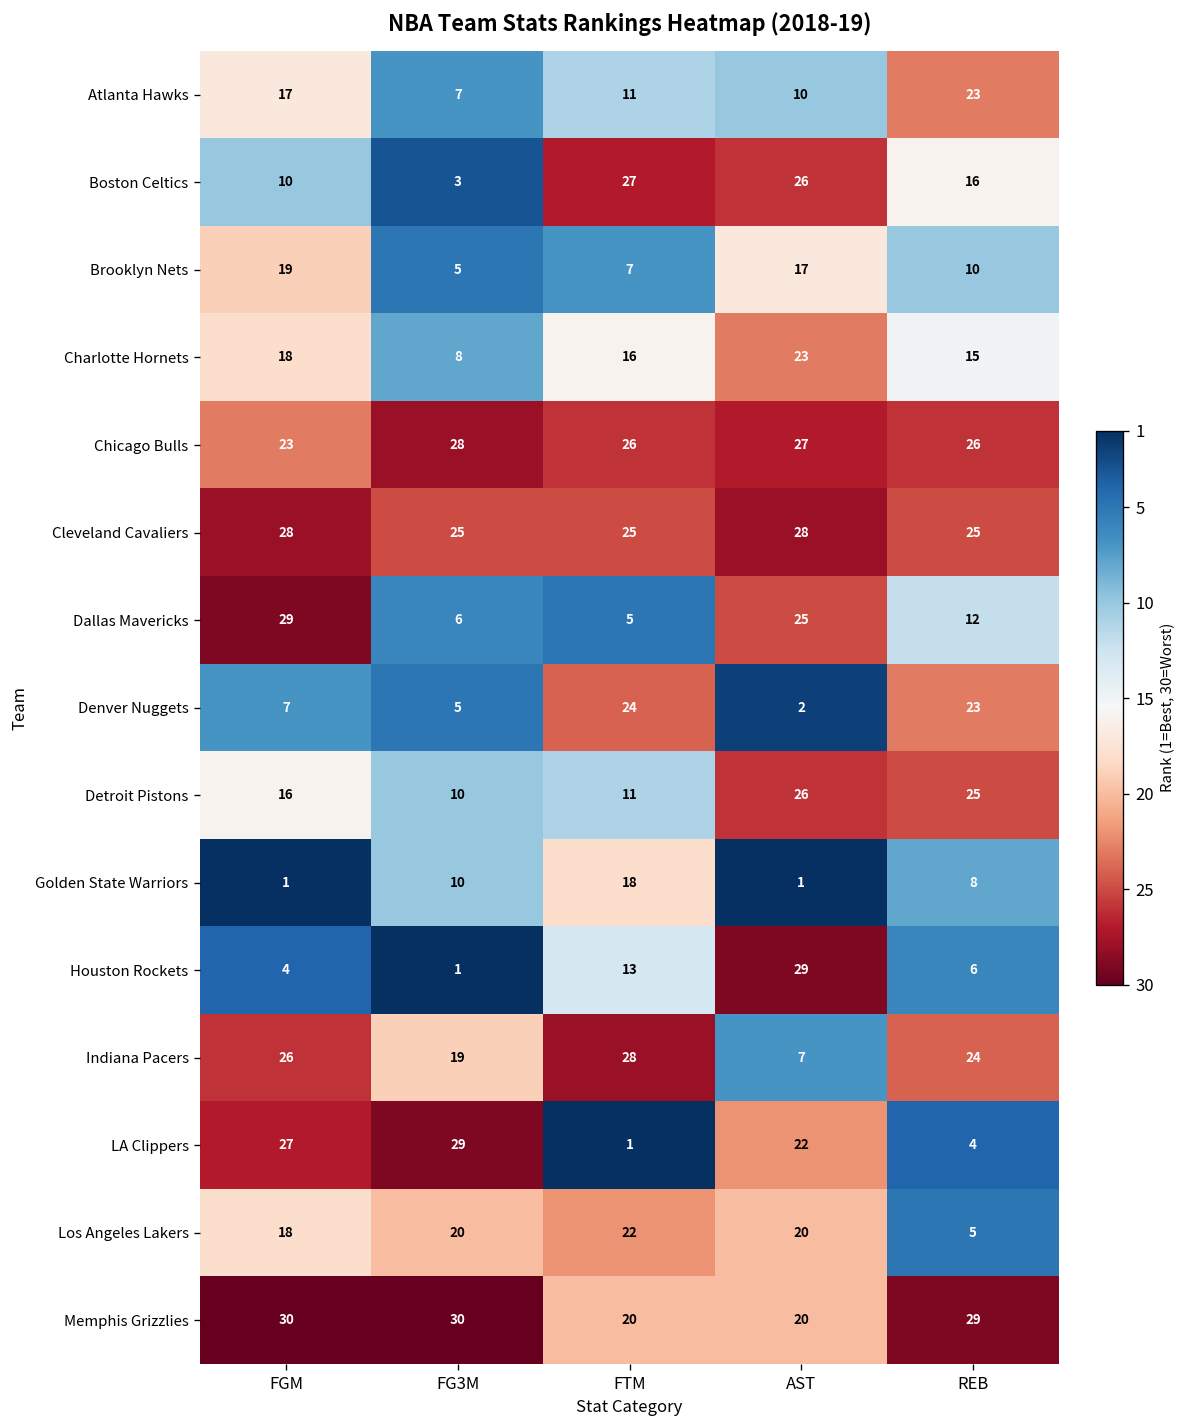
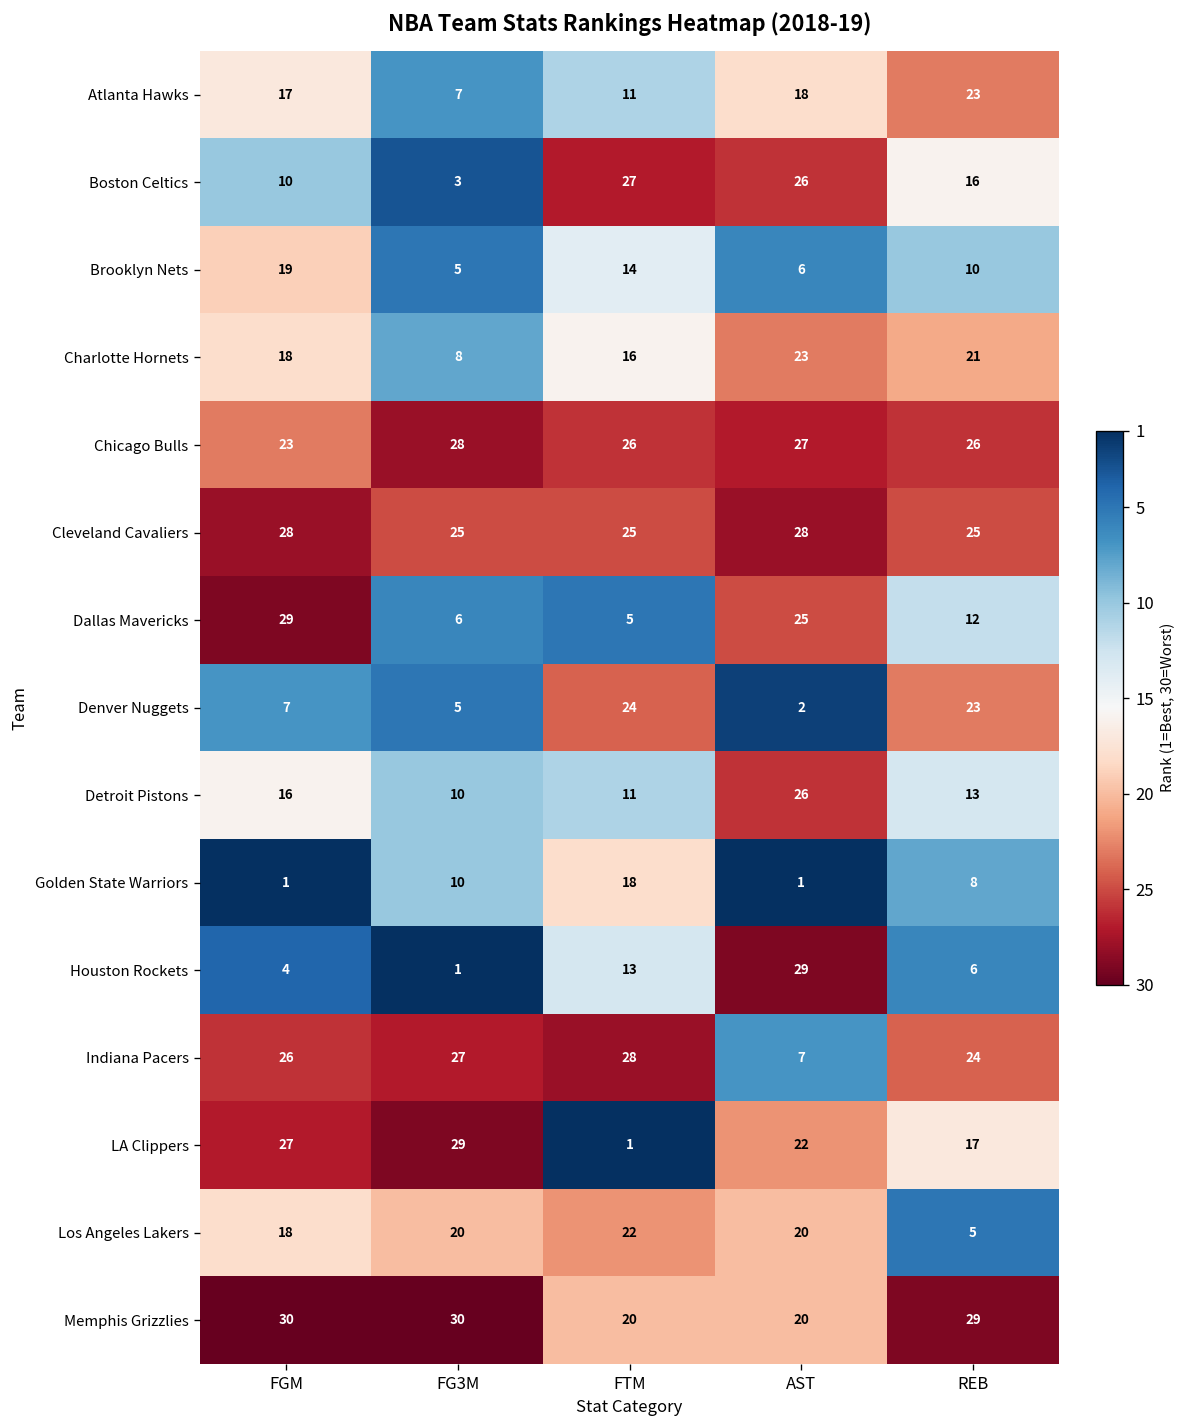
  {
    "Atlanta Hawks": {
      "FGM": 17,
      "FG3M": 7,
      "FTM": 11,
-     "AST": 10,
+     "AST": 18,
      "REB": 23
    },
    "Boston Celtics": {
      "FGM": 10,
      "FG3M": 3,
      "FTM": 27,
      "AST": 26,
      "REB": 16
    },
    "Brooklyn Nets": {
      "FGM": 19,
      "FG3M": 5,
-     "FTM": 7,
-     "AST": 17,
+     "FTM": 14,
+     "AST": 6,
      "REB": 10
    },
    "Charlotte Hornets": {
      "FGM": 18,
      "FG3M": 8,
      "FTM": 16,
      "AST": 23,
-     "REB": 15
+     "REB": 21
    },
    "Chicago Bulls": {
      "FGM": 23,
      "FG3M": 28,
      "FTM": 26,
      "AST": 27,
      "REB": 26
    },
    "Cleveland Cavaliers": {
      "FGM": 28,
      "FG3M": 25,
      "FTM": 25,
      "AST": 28,
      "REB": 25
    },
    "Dallas Mavericks": {
      "FGM": 29,
      "FG3M": 6,
      "FTM": 5,
      "AST": 25,
      "REB": 12
    },
    "Denver Nuggets": {
      "FGM": 7,
      "FG3M": 5,
      "FTM": 24,
      "AST": 2,
      "REB": 23
    },
    "Detroit Pistons": {
      "FGM": 16,
      "FG3M": 10,
      "FTM": 11,
      "AST": 26,
-     "REB": 25
+     "REB": 13
    },
    "Golden State Warriors": {
      "FGM": 1,
      "FG3M": 10,
      "FTM": 18,
      "AST": 1,
      "REB": 8
    },
    "Houston Rockets": {
      "FGM": 4,
      "FG3M": 1,
      "FTM": 13,
      "AST": 29,
      "REB": 6
    },
    "Indiana Pacers": {
      "FGM": 26,
-     "FG3M": 19,
+     "FG3M": 27,
      "FTM": 28,
      "AST": 7,
      "REB": 24
    },
    "LA Clippers": {
      "FGM": 27,
      "FG3M": 29,
      "FTM": 1,
      "AST": 22,
-     "REB": 4
+     "REB": 17
    },
    "Los Angeles Lakers": {
      "FGM": 18,
      "FG3M": 20,
      "FTM": 22,
      "AST": 20,
      "REB": 5
    },
    "Memphis Grizzlies": {
      "FGM": 30,
      "FG3M": 30,
      "FTM": 20,
      "AST": 20,
      "REB": 29
    }
  }
